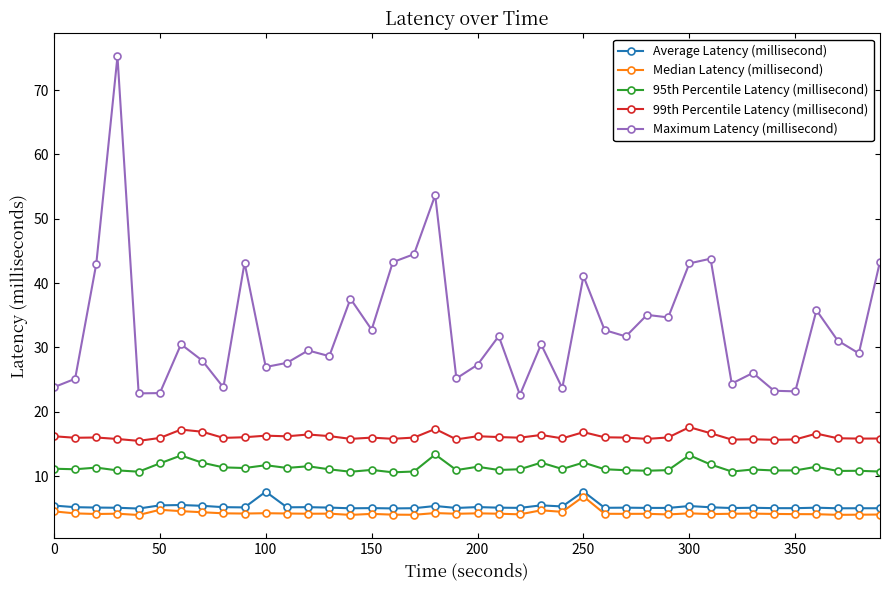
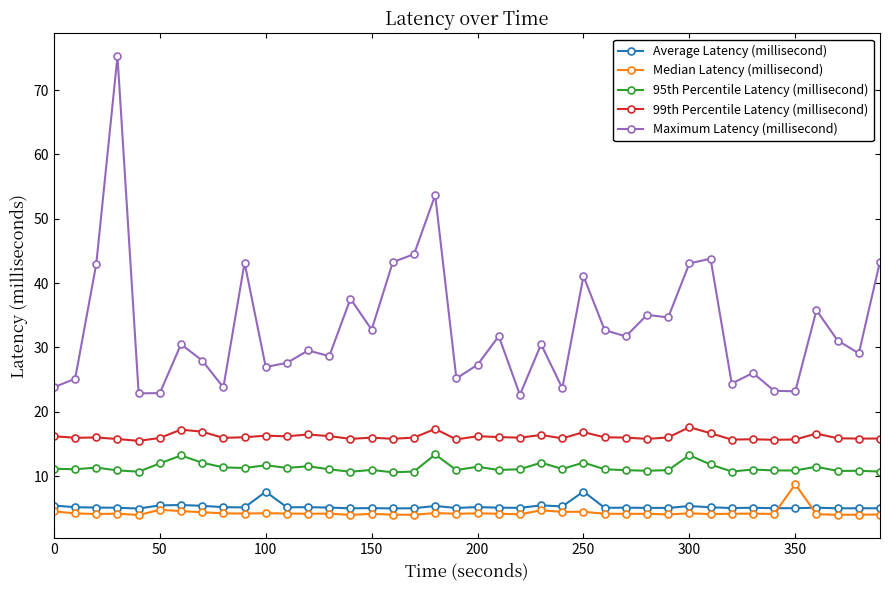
  {
    "Average Latency (millisecond)": {
      "0": 5,
      "50": 5,
      "100": 8,
      "150": 5,
      "200": 5,
      "250": 8,
      "300": 5,
      "350": 5
    },
    "Median Latency (millisecond)": {
      "0": 5,
      "50": 5,
      "100": 4,
      "150": 4,
      "200": 4,
-     "250": 7,
+     "250": 4,
      "300": 4,
-     "350": 4
+     "350": 9
    },
    "95th Percentile Latency (millisecond)": {
      "0": 11,
      "50": 12,
      "100": 12,
      "150": 11,
      "200": 11,
      "250": 12,
      "300": 13,
      "350": 11
    },
    "99th Percentile Latency (millisecond)": {
      "0": 16,
      "50": 16,
      "100": 16,
      "150": 16,
      "200": 16,
      "250": 17,
      "300": 18,
      "350": 16
    },
    "Maximum Latency (millisecond)": {
      "0": 24,
      "50": 23,
      "100": 27,
      "150": 33,
      "200": 27,
      "250": 41,
      "300": 43,
      "350": 23
    }
  }
